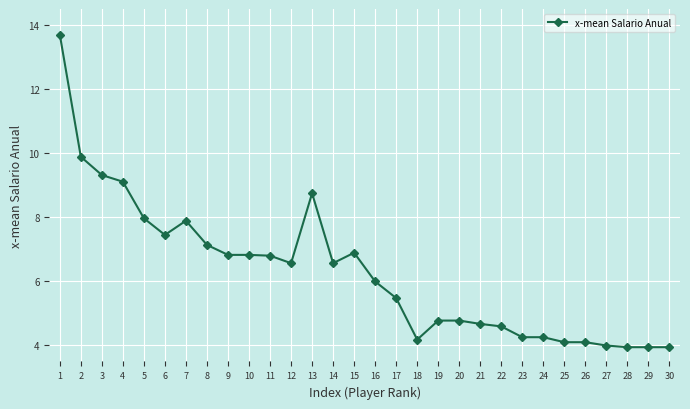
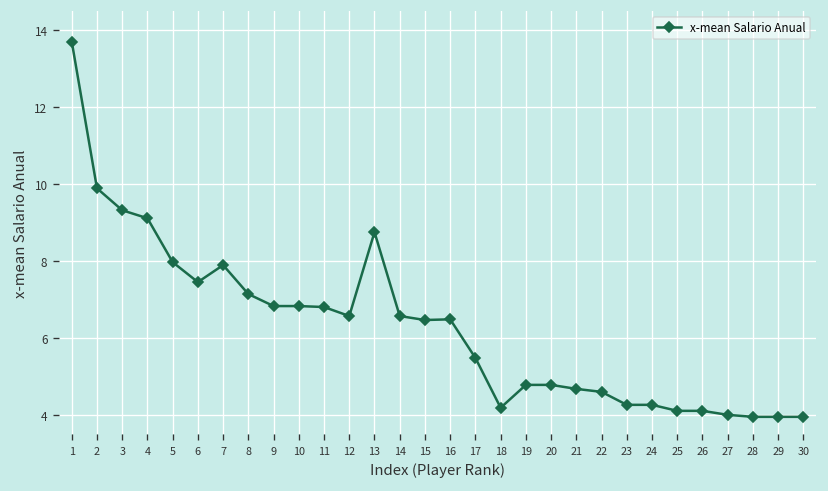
  {
    "1": 13.7,
    "2": 9.9,
    "3": 9.3,
    "4": 9.1,
    "5": 8.0,
    "6": 7.4,
    "7": 7.9,
    "8": 7.1,
    "9": 6.8,
    "10": 6.8,
    "11": 6.8,
    "12": 6.6,
    "13": 8.7,
    "14": 6.6,
-   "15": 6.9,
-   "16": 6.0,
+   "15": 6.5,
+   "16": 6.5,
    "17": 5.5,
    "18": 4.2,
    "19": 4.8,
    "20": 4.8,
    "21": 4.7,
    "22": 4.6,
    "23": 4.3,
    "24": 4.3,
    "25": 4.1,
    "26": 4.1,
    "27": 4.0,
    "28": 3.9,
    "29": 3.9,
    "30": 3.9
  }
